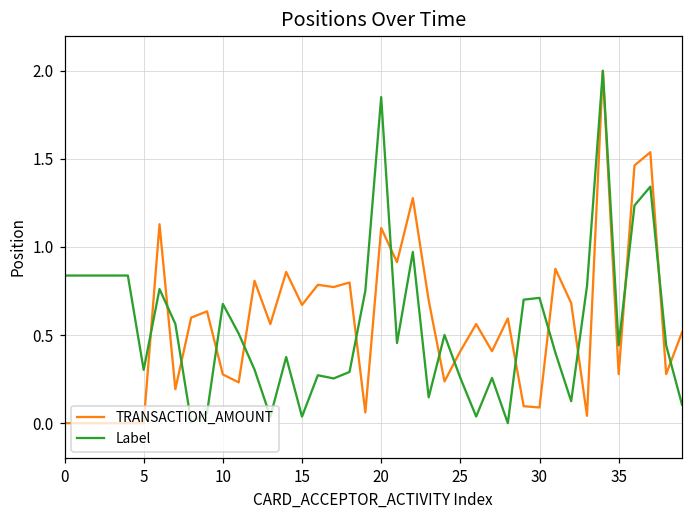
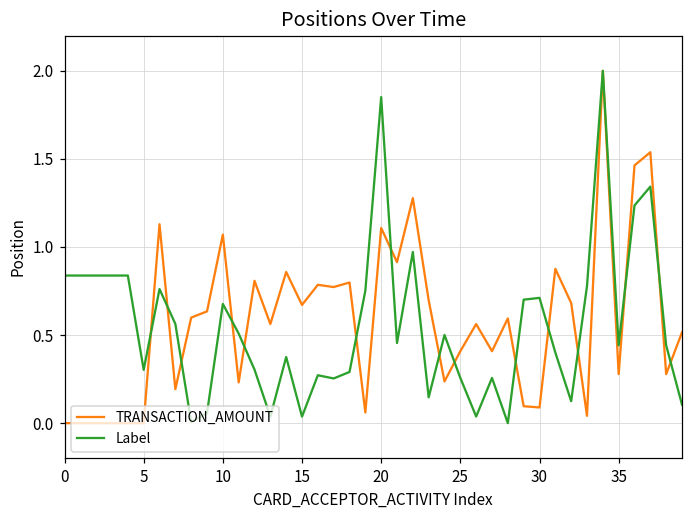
  {
    "TRANSACTION_AMOUNT": {
      "0": 0.00,
-     "10": 0.28,
+     "10": 1.07,
      "15": 0.67,
      "20": 1.11,
      "25": 0.41,
      "30": 0.09,
      "35": 0.28
    },
    "Label": {
      "0": 0.84,
      "5": 0.30,
      "10": 0.68,
      "15": 0.04,
      "20": 1.85,
      "25": 0.26,
      "30": 0.71,
      "35": 0.44
    }
  }
